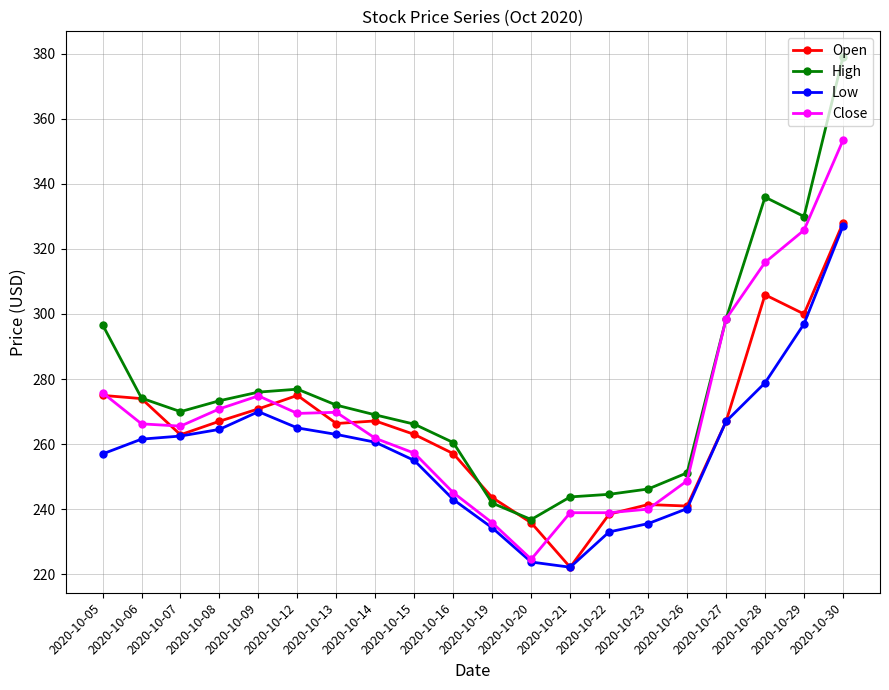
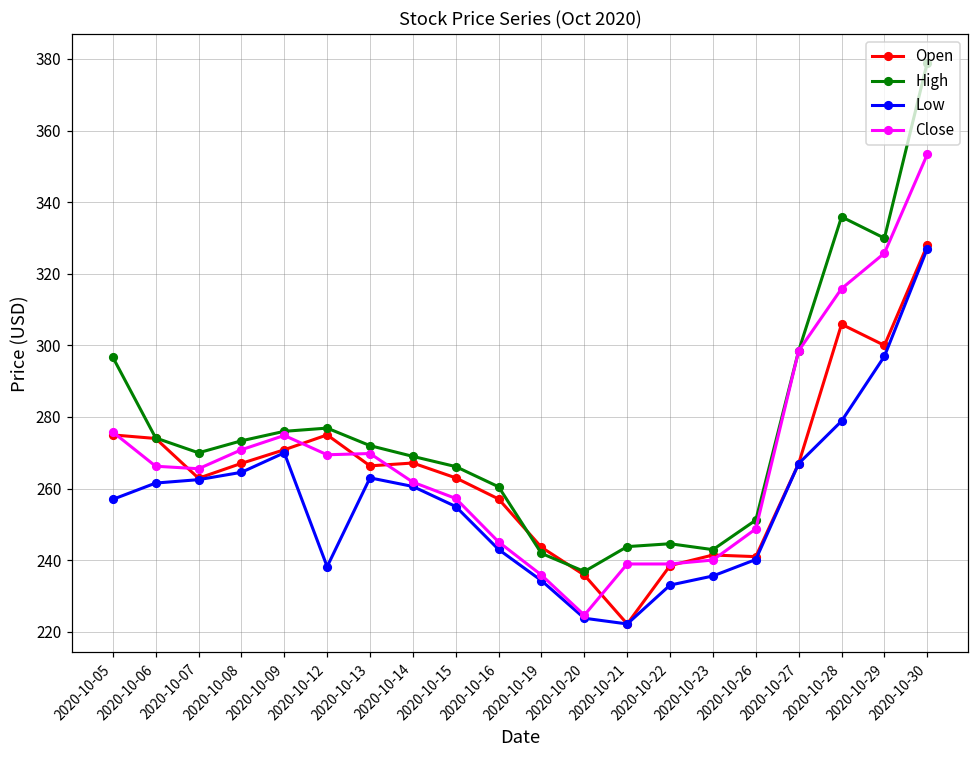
  {
    "Open": {
      "2020-10-05": 275,
      "2020-10-08": 267,
      "2020-10-09": 271,
      "2020-10-12": 275,
      "2020-10-13": 266,
      "2020-10-14": 267,
      "2020-10-15": 263,
      "2020-10-16": 257,
      "2020-10-19": 244,
      "2020-10-20": 236,
      "2020-10-23": 241,
      "2020-10-26": 241,
      "2020-10-28": 306,
      "2020-10-29": 300,
      "2020-10-30": 328
    },
    "High": {
      "2020-10-05": 297,
      "2020-10-07": 270,
      "2020-10-08": 273,
      "2020-10-09": 276,
      "2020-10-12": 277,
      "2020-10-13": 272,
      "2020-10-14": 269,
      "2020-10-15": 266,
      "2020-10-16": 261,
      "2020-10-19": 242,
      "2020-10-20": 237,
      "2020-10-21": 244,
      "2020-10-22": 245,
-     "2020-10-23": 246,
+     "2020-10-23": 243,
      "2020-10-26": 251,
      "2020-10-28": 336,
      "2020-10-29": 330
    },
    "Low": {
      "2020-10-05": 257,
      "2020-10-06": 262,
      "2020-10-08": 265,
      "2020-10-09": 270,
-     "2020-10-12": 265,
+     "2020-10-12": 238,
      "2020-10-13": 263,
      "2020-10-14": 261,
      "2020-10-15": 255,
      "2020-10-16": 243,
      "2020-10-19": 234,
      "2020-10-20": 224,
      "2020-10-22": 233,
      "2020-10-23": 236,
      "2020-10-26": 240,
      "2020-10-28": 279,
      "2020-10-29": 297,
      "2020-10-30": 327
    },
    "Close": {
      "2020-10-05": 276,
      "2020-10-06": 266,
      "2020-10-07": 266,
      "2020-10-08": 271,
      "2020-10-09": 275,
      "2020-10-12": 269,
      "2020-10-13": 270,
      "2020-10-14": 262,
      "2020-10-15": 257,
      "2020-10-16": 245,
      "2020-10-19": 236,
      "2020-10-20": 225,
      "2020-10-21": 239,
      "2020-10-23": 240,
      "2020-10-26": 249,
      "2020-10-28": 316,
      "2020-10-29": 326,
      "2020-10-30": 353
    }
  }
